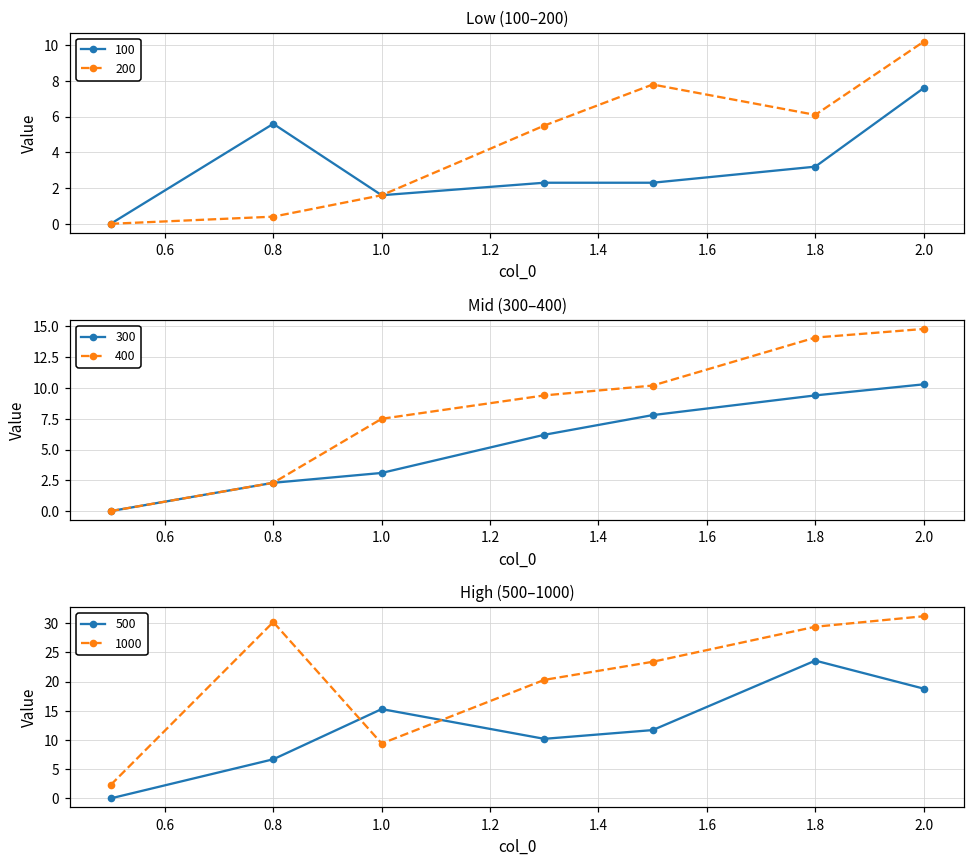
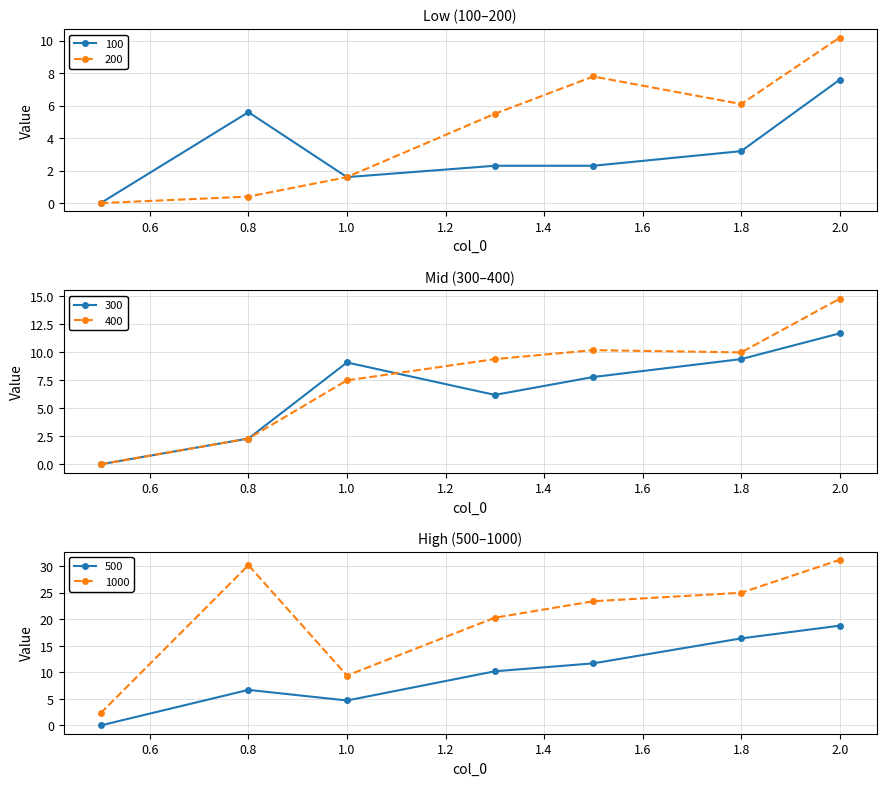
  {
    "Low (100–200)": {
      "100": {
        "0.8": 5.6,
        "1.8": 3.2,
        "2.0": 7.6
      },
      "200": {
        "0.8": 0.4,
        "1.8": 6.1,
        "2.0": 10.2
      }
    },
    "Mid (300–400)": {
      "300": {
-       "1.0": 3.1,
+       "1.0": 9.1,
        "1.8": 9.4,
-       "2.0": 10.3
+       "2.0": 11.7
      },
      "400": {
        "1.0": 7.5,
-       "1.8": 14.1,
+       "1.8": 10.0,
        "2.0": 14.8
      }
    },
    "High (500–1000)": {
      "500": {
        "0.8": 7,
-       "1.0": 15,
-       "1.8": 24,
+       "1.0": 5,
+       "1.8": 16,
        "2.0": 19
      },
      "1000": {
        "0.8": 30,
        "1.0": 9,
-       "1.8": 29,
+       "1.8": 25,
        "2.0": 31
      }
    }
  }
